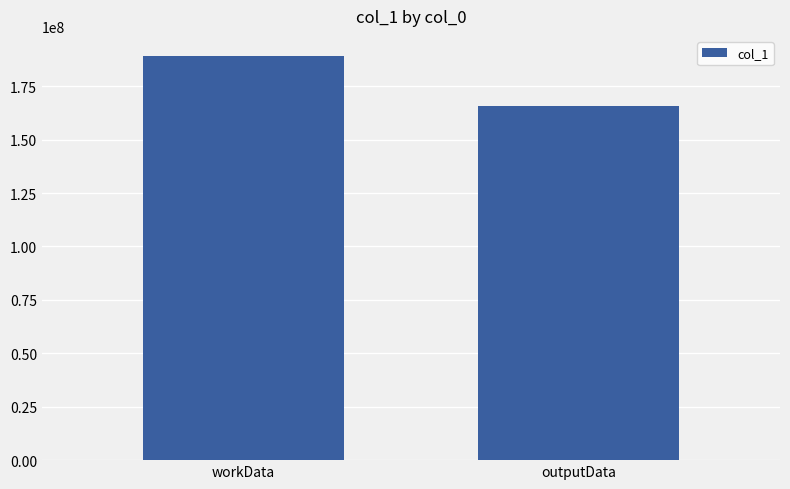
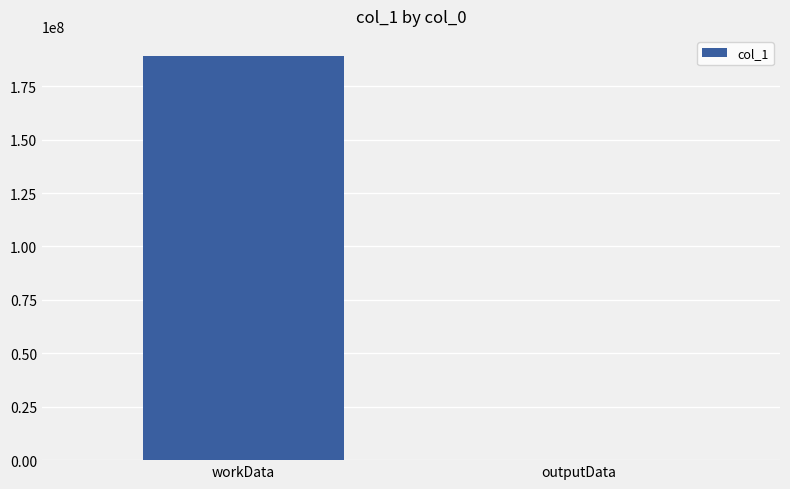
  {
    "workData": 189000000,
-   "outputData": 166000000
+   "outputData": 0
  }
